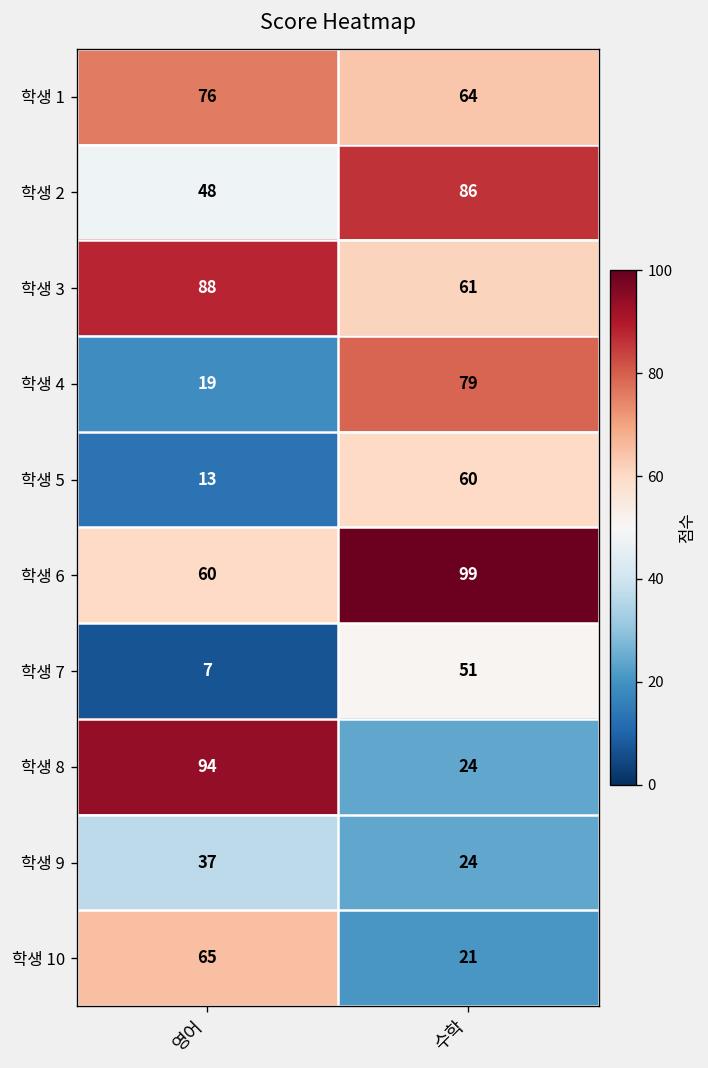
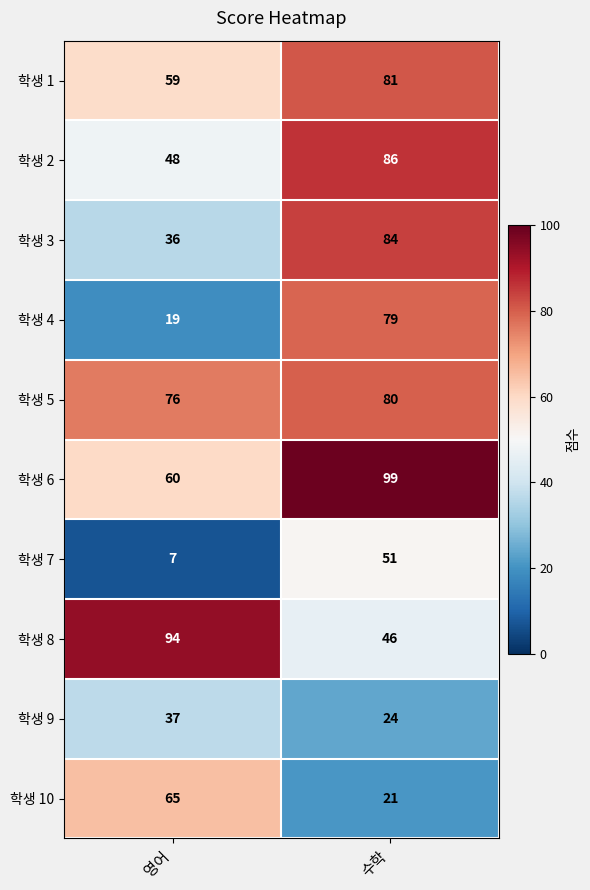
  {
    "학생 1": {
-     "영어": 76,
-     "수학": 64
+     "영어": 59,
+     "수학": 81
    },
    "학생 2": {
      "영어": 48,
      "수학": 86
    },
    "학생 3": {
-     "영어": 88,
-     "수학": 61
+     "영어": 36,
+     "수학": 84
    },
    "학생 4": {
      "영어": 19,
      "수학": 79
    },
    "학생 5": {
-     "영어": 13,
-     "수학": 60
+     "영어": 76,
+     "수학": 80
    },
    "학생 6": {
      "영어": 60,
      "수학": 99
    },
    "학생 7": {
      "영어": 7,
      "수학": 51
    },
    "학생 8": {
      "영어": 94,
-     "수학": 24
+     "수학": 46
    },
    "학생 9": {
      "영어": 37,
      "수학": 24
    },
    "학생 10": {
      "영어": 65,
      "수학": 21
    }
  }
